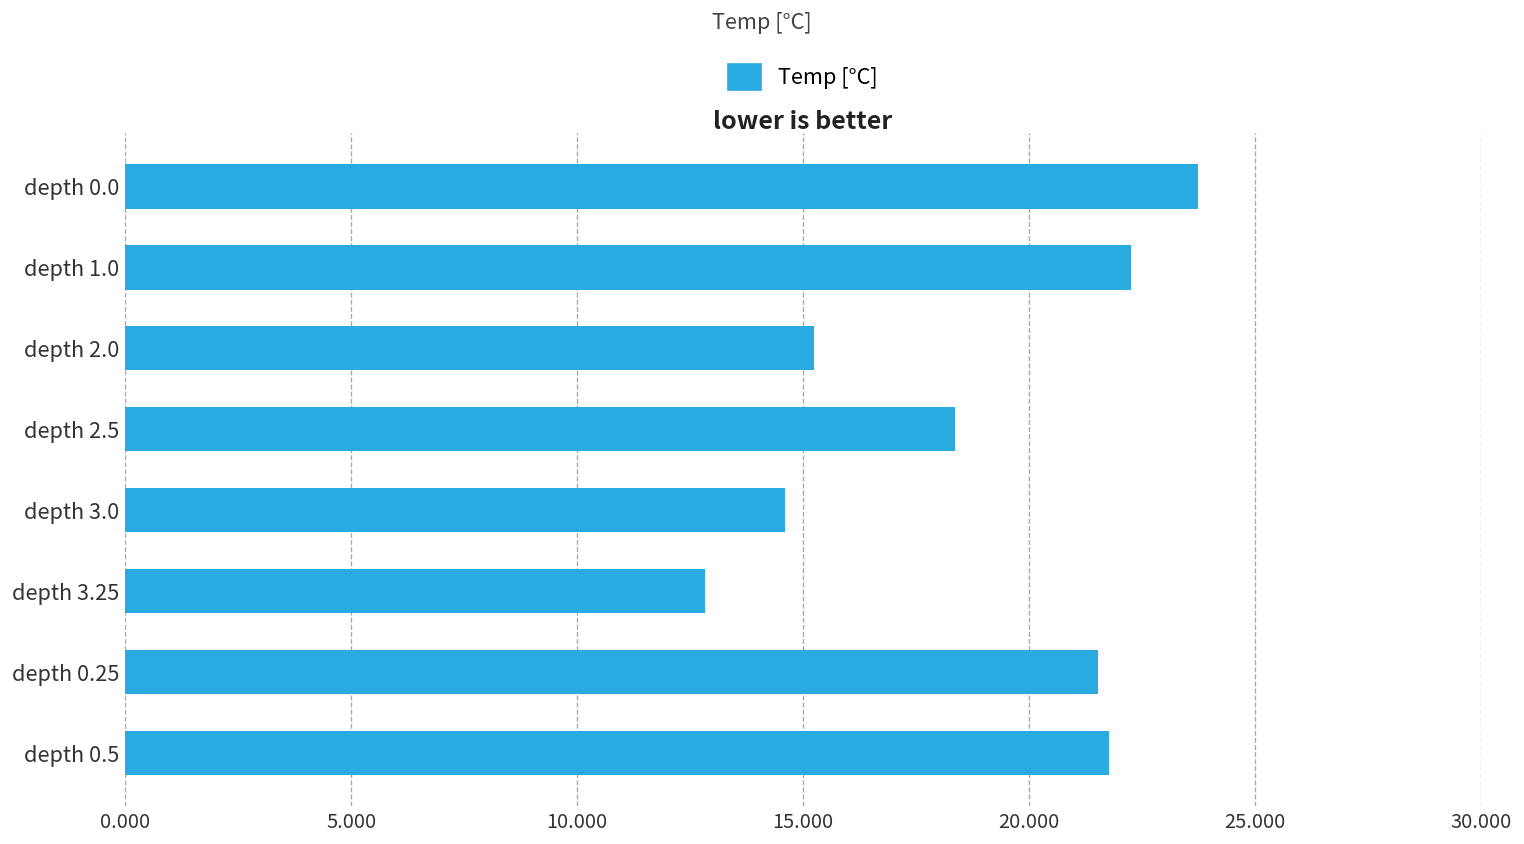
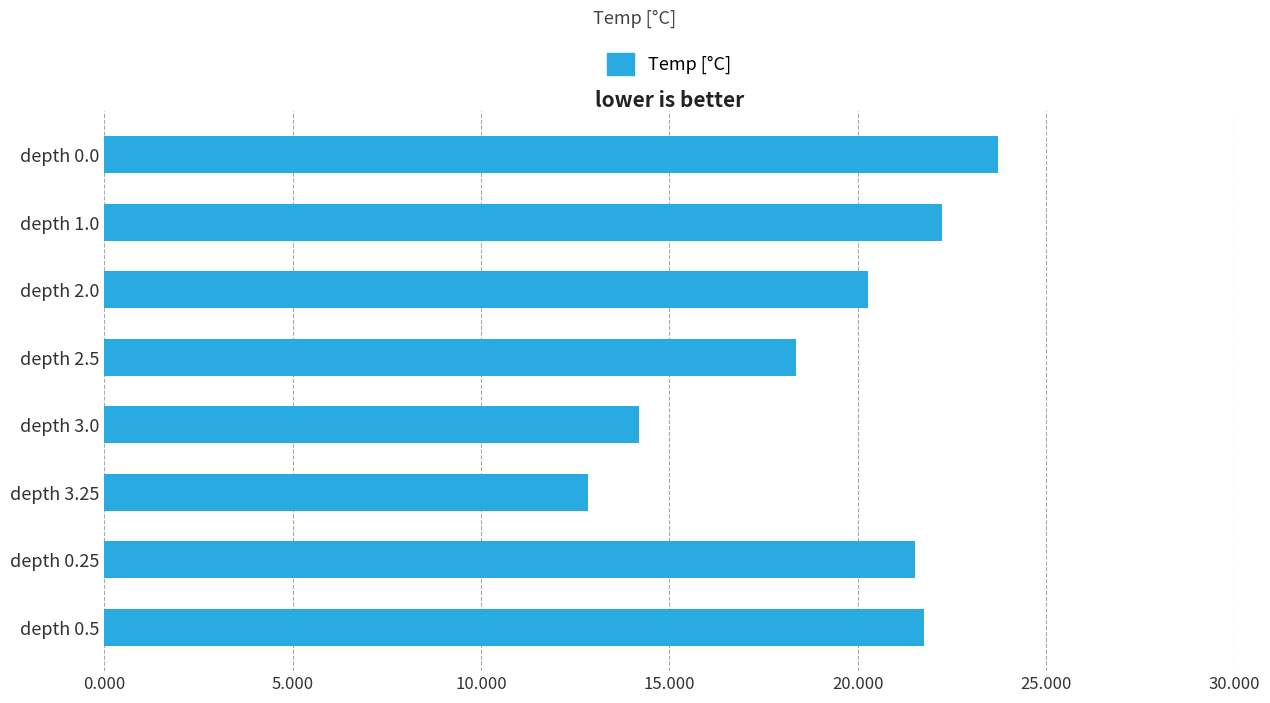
  {
    "depth 0.0": 23.7,
    "depth 1.0": 22.3,
-   "depth 2.0": 15.3,
+   "depth 2.0": 20.3,
    "depth 2.5": 18.4,
-   "depth 3.0": 14.6,
+   "depth 3.0": 14.2,
    "depth 3.25": 12.8,
    "depth 0.25": 21.5,
    "depth 0.5": 21.8
  }
